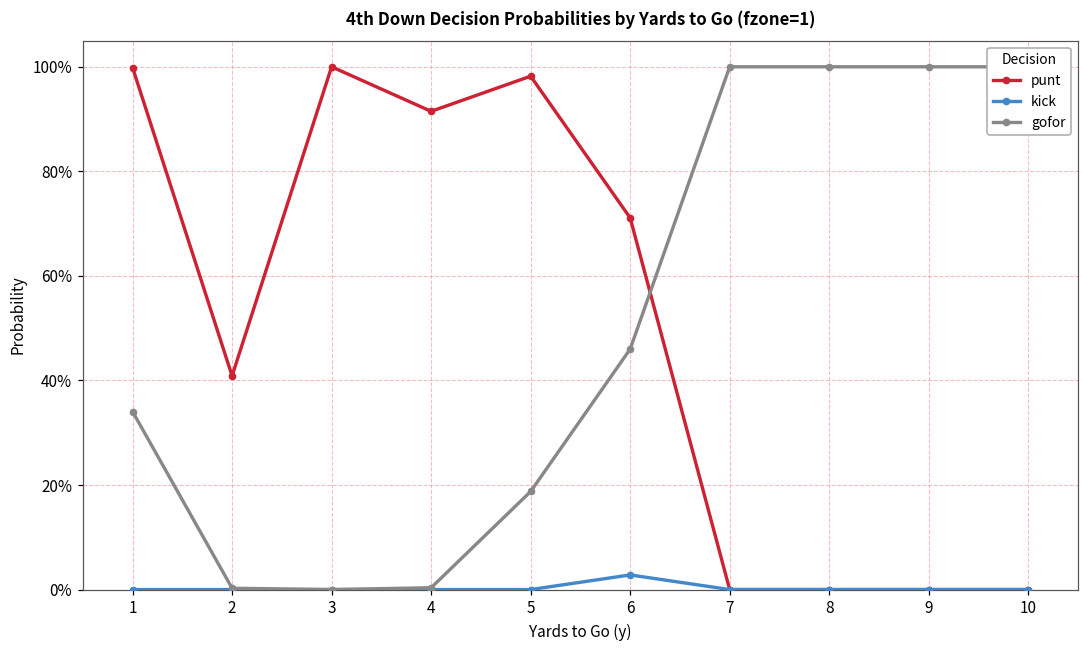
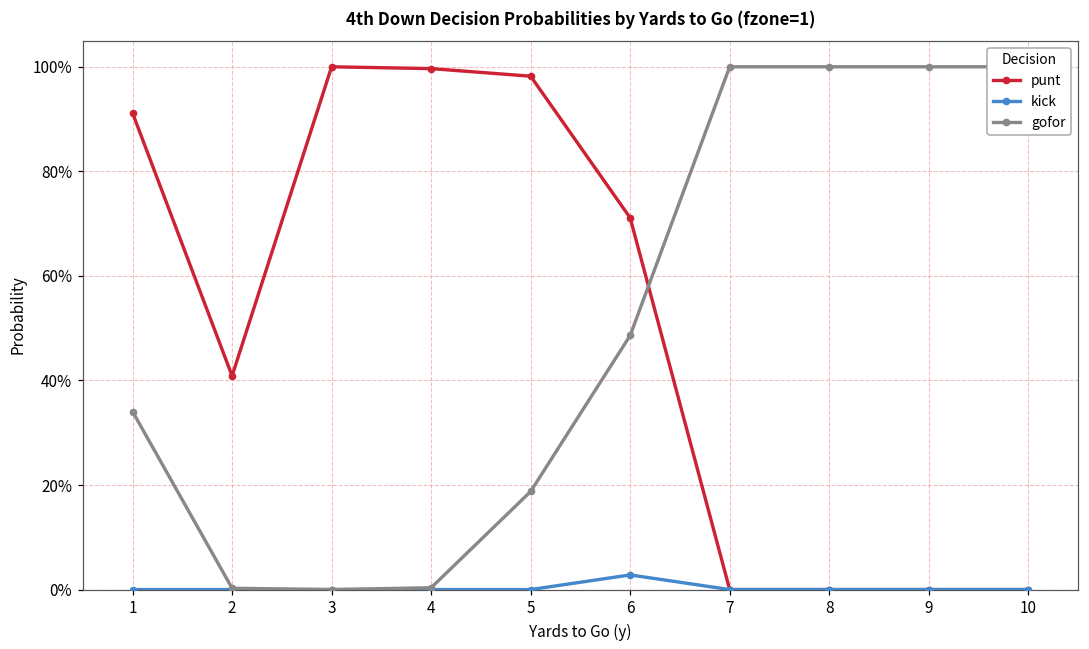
  {
    "punt": {
-     "1": "100%",
+     "1": "91%",
      "2": "41%",
      "3": "100%",
-     "4": "91%",
+     "4": "100%",
      "5": "98%",
      "6": "71%"
    },
    "kick": {
      "1": "0%",
      "5": "0%",
      "6": "3%"
    },
    "gofor": {
      "1": "34%",
      "5": "19%",
-     "6": "46%",
+     "6": "49%",
      "7": "100%",
      "8": "100%",
      "9": "100%"
    }
  }
